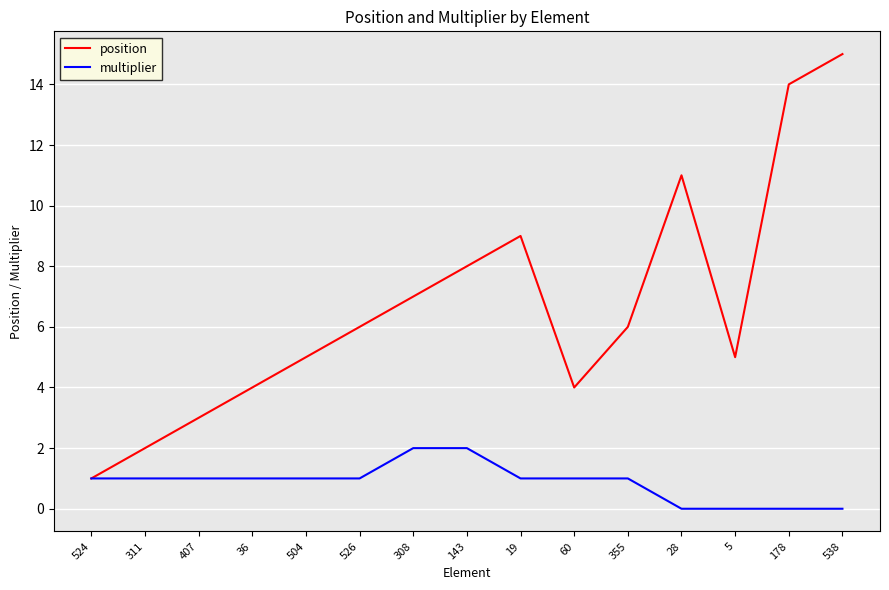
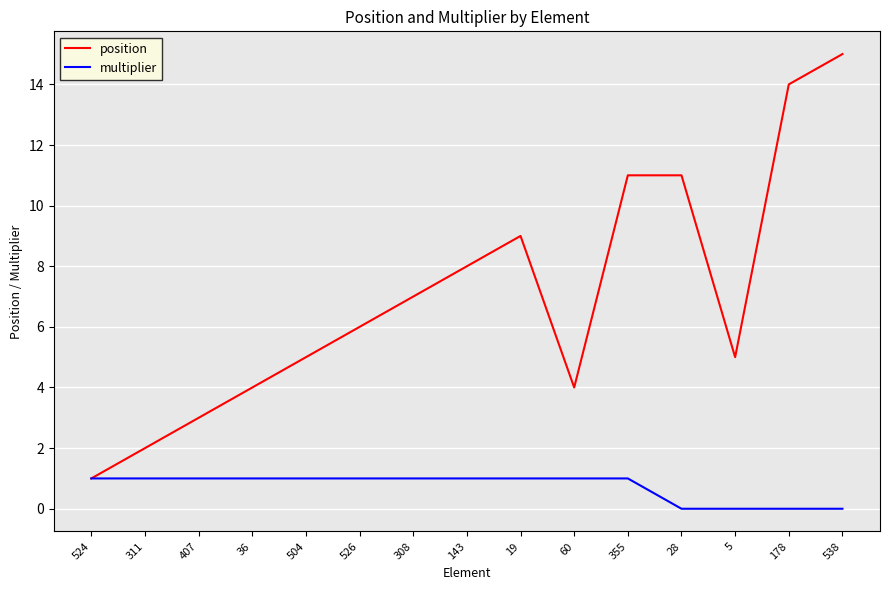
  {
    "position": {
      "311": 2,
      "407": 3,
      "36": 4,
      "504": 5,
      "526": 6,
      "308": 7,
      "143": 8,
      "19": 9,
      "60": 4,
-     "355": 6,
+     "355": 11,
      "28": 11,
      "5": 5,
      "178": 14,
      "538": 15
    },
    "multiplier": {
      "311": 1,
      "407": 1,
      "36": 1,
      "504": 1,
      "526": 1,
-     "308": 2,
-     "143": 2,
+     "308": 1,
+     "143": 1,
      "19": 1,
      "60": 1,
      "355": 1,
      "28": 0,
      "5": 0,
      "178": 0,
      "538": 0
    }
  }
